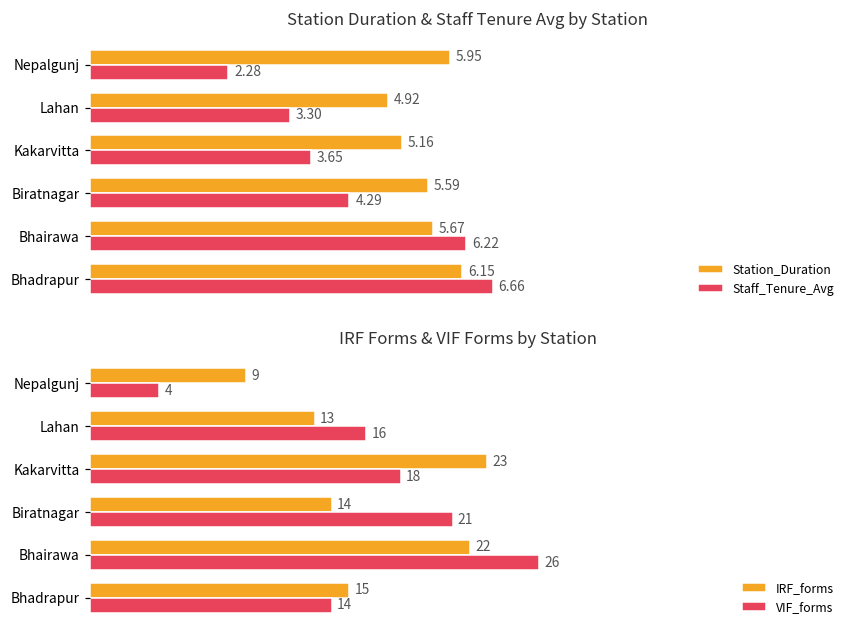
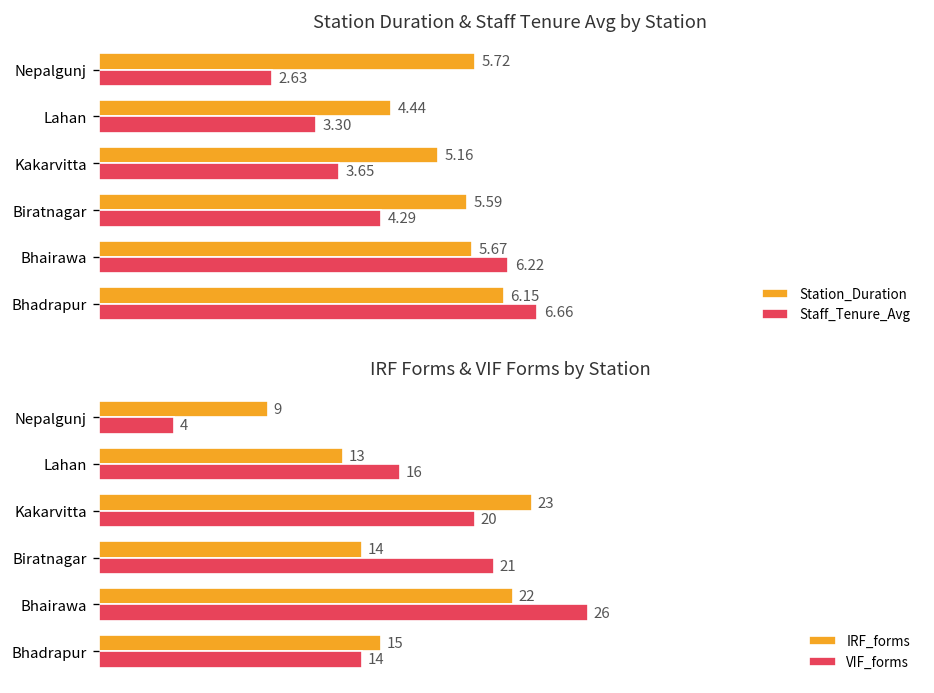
  {
    "Station Duration & Staff Tenure Avg by Station": {
      "Station_Duration": {
-       "Nepalgunj": 5.95,
-       "Lahan": 4.92,
+       "Nepalgunj": 5.72,
+       "Lahan": 4.44,
        "Kakarvitta": 5.16,
        "Biratnagar": 5.59,
        "Bhairawa": 5.67,
        "Bhadrapur": 6.15
      },
      "Staff_Tenure_Avg": {
-       "Nepalgunj": 2.28,
+       "Nepalgunj": 2.63,
        "Lahan": 3.30,
        "Kakarvitta": 3.65,
        "Biratnagar": 4.29,
        "Bhairawa": 6.22,
        "Bhadrapur": 6.66
      }
    },
    "IRF Forms & VIF Forms by Station": {
      "IRF_forms": {
        "Nepalgunj": 9,
        "Lahan": 13,
        "Kakarvitta": 23,
        "Biratnagar": 14,
        "Bhairawa": 22,
        "Bhadrapur": 15
      },
      "VIF_forms": {
        "Nepalgunj": 4,
        "Lahan": 16,
-       "Kakarvitta": 18,
+       "Kakarvitta": 20,
        "Biratnagar": 21,
        "Bhairawa": 26,
        "Bhadrapur": 14
      }
    }
  }
